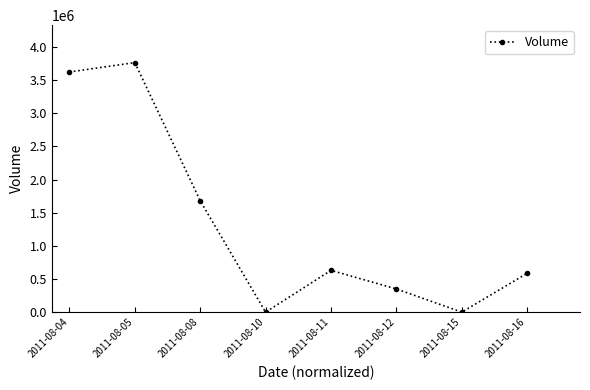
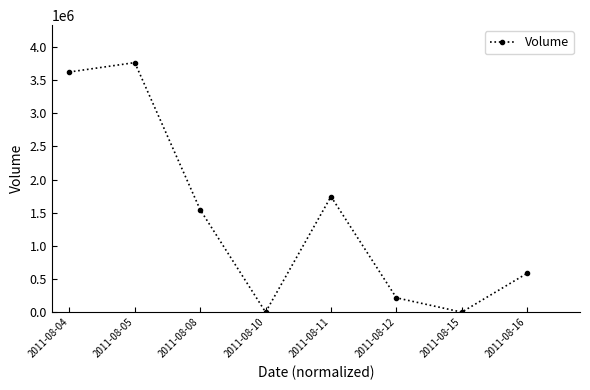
  {
    "2011-08-04": 3600000,
    "2011-08-05": 3800000,
-   "2011-08-08": 1700000,
+   "2011-08-08": 1500000,
    "2011-08-10": 0,
-   "2011-08-11": 600000,
-   "2011-08-12": 400000,
+   "2011-08-11": 1700000,
+   "2011-08-12": 200000,
    "2011-08-15": 0,
    "2011-08-16": 600000
  }
